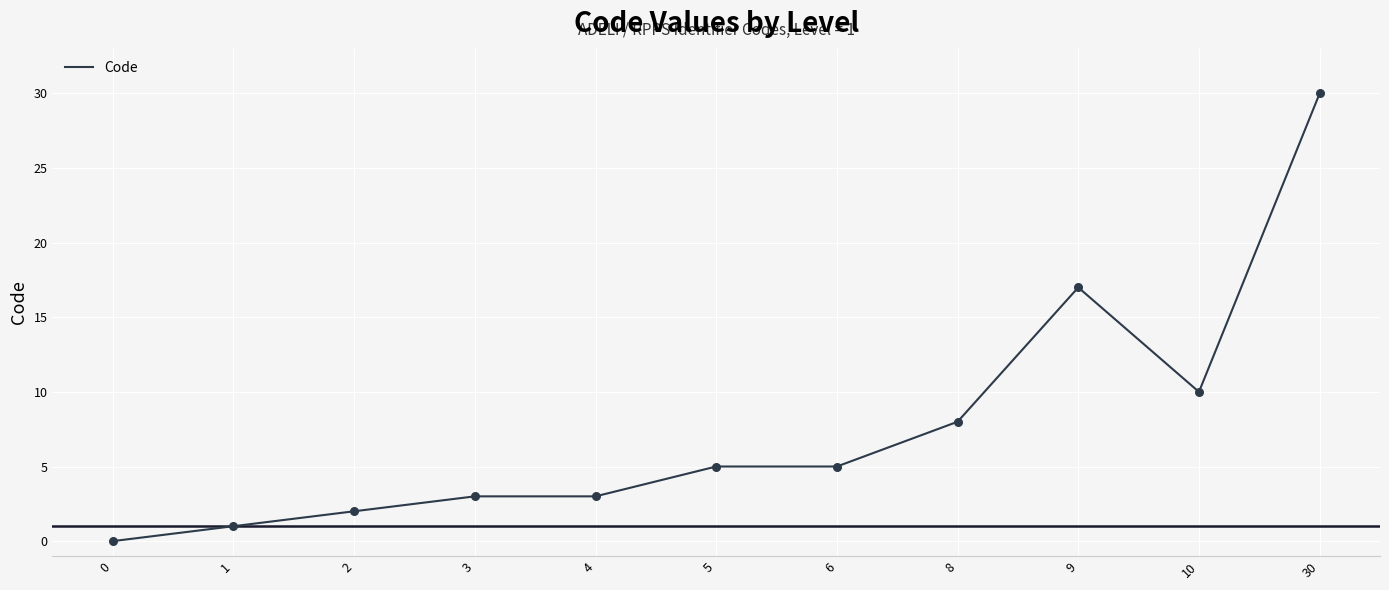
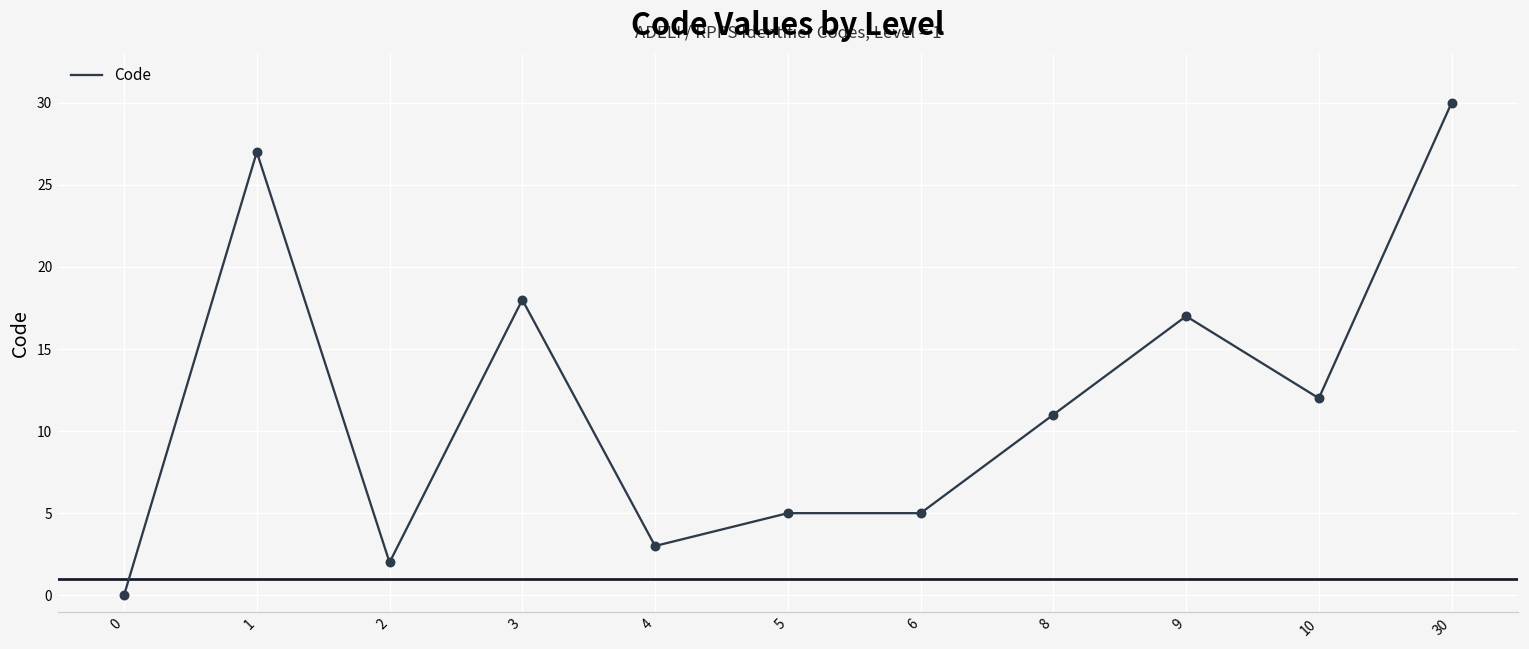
  {
    "0": 0,
-   "1": 1,
+   "1": 27,
    "2": 2,
-   "3": 3,
+   "3": 18,
    "4": 3,
    "5": 5,
    "6": 5,
-   "8": 8,
+   "8": 11,
    "9": 17,
-   "10": 10,
+   "10": 12,
    "30": 30
  }
